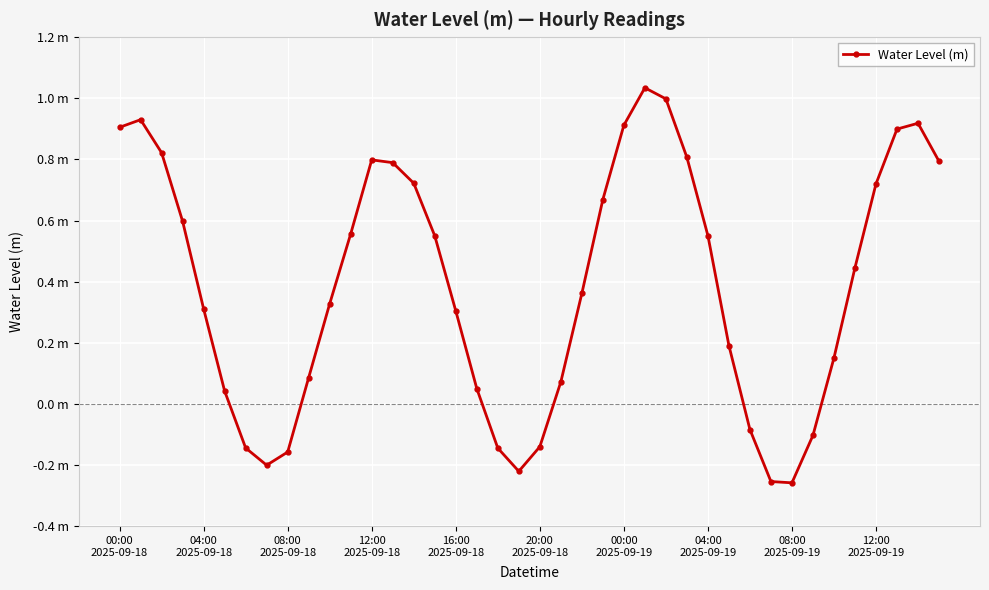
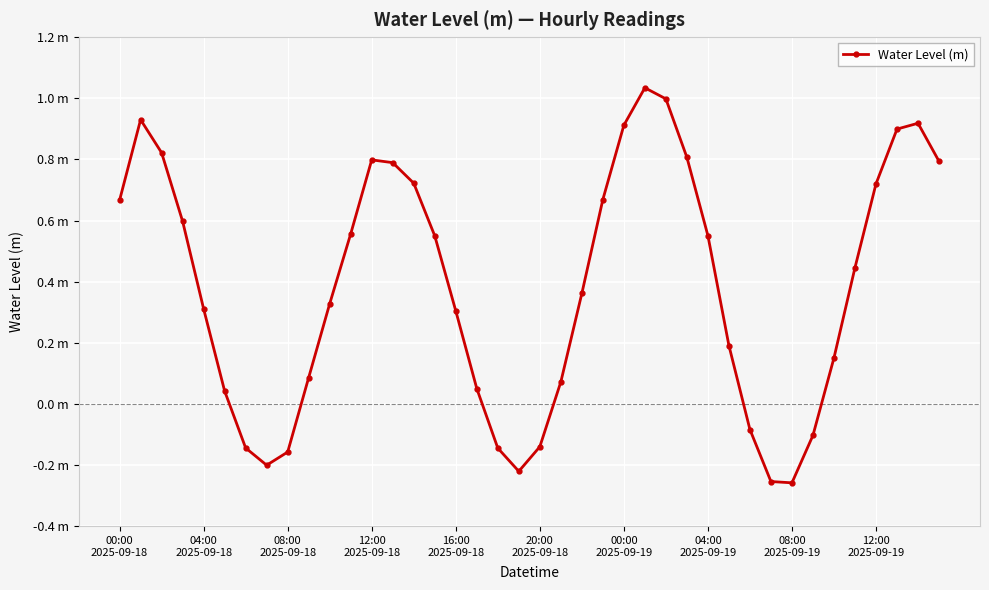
  {
-   "00:00 2025-09-18": "0.90 m",
+   "00:00 2025-09-18": "0.67 m",
    "04:00 2025-09-18": "0.31 m",
    "08:00 2025-09-18": "-0.16 m",
    "12:00 2025-09-18": "0.80 m",
    "16:00 2025-09-18": "0.30 m",
    "20:00 2025-09-18": "-0.14 m",
    "00:00 2025-09-19": "0.91 m",
    "04:00 2025-09-19": "0.55 m",
    "08:00 2025-09-19": "-0.26 m",
    "12:00 2025-09-19": "0.72 m"
  }
